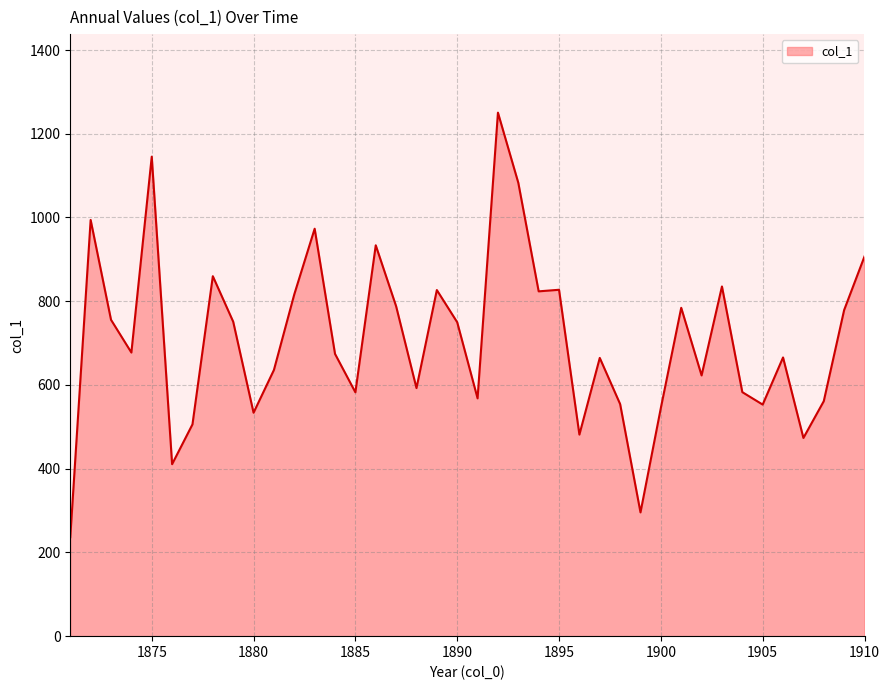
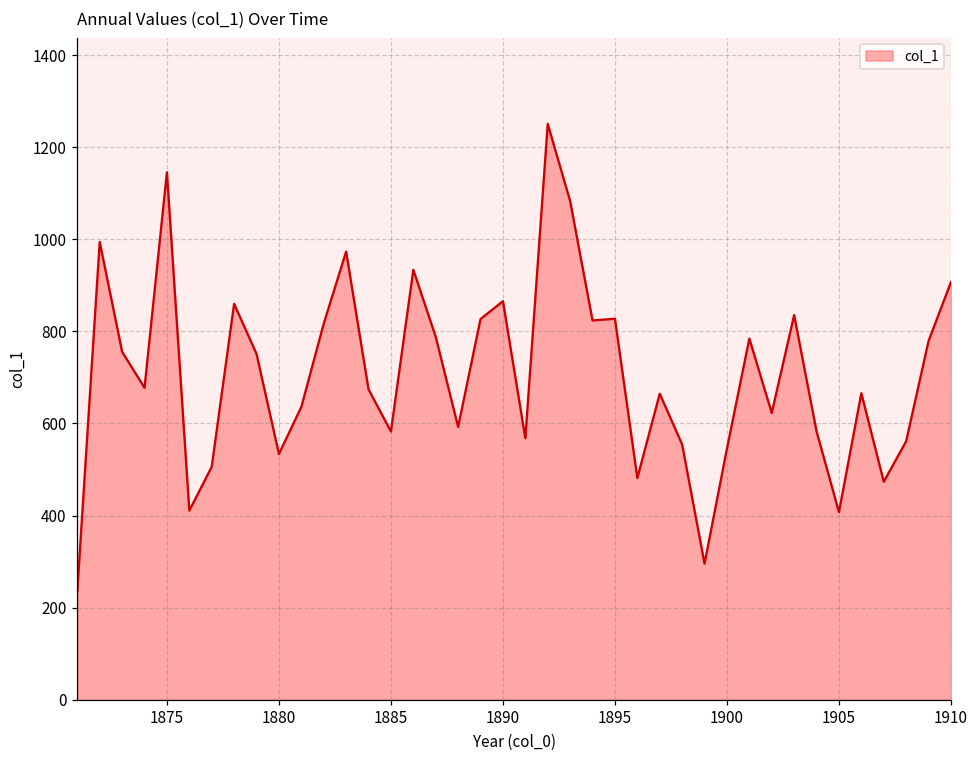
  {
    "1875": 1150,
    "1880": 530,
    "1885": 580,
-   "1890": 750,
+   "1890": 870,
    "1895": 830,
    "1900": 550,
-   "1905": 550,
+   "1905": 410,
    "1910": 910
  }
